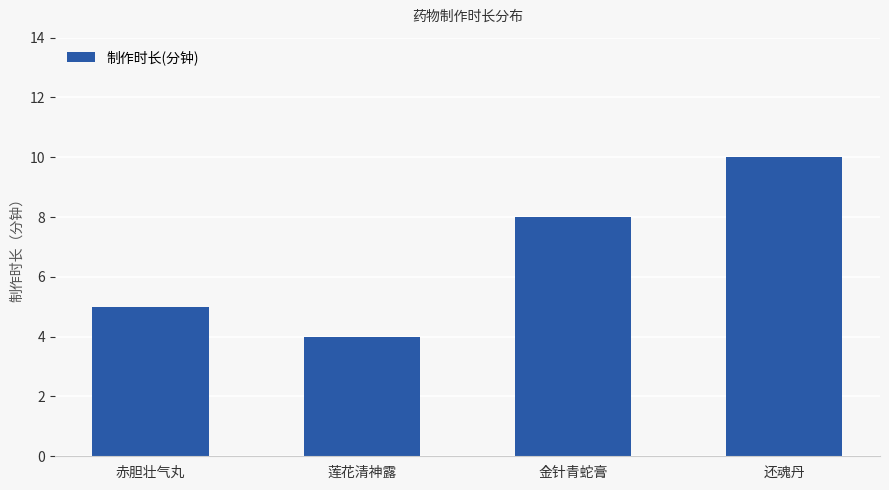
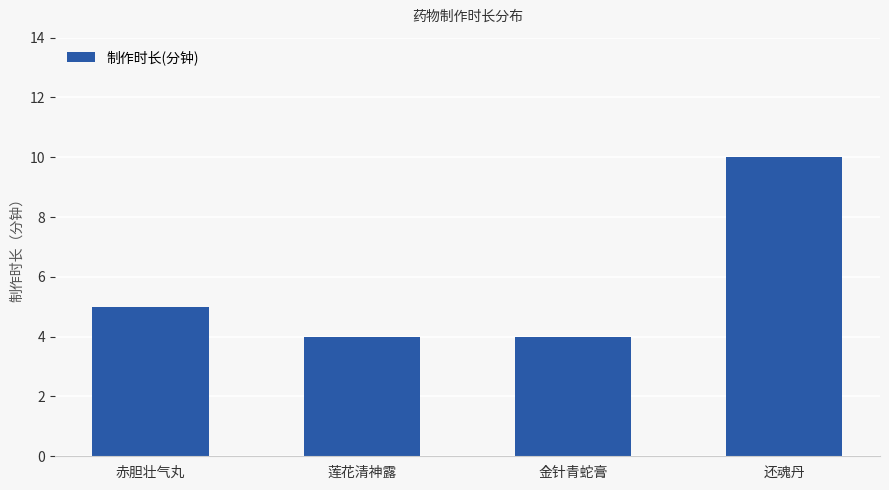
  {
    "赤胆壮气丸": 5,
    "莲花清神露": 4,
-   "金针青蛇膏": 8,
+   "金针青蛇膏": 4,
    "还魂丹": 10
  }
